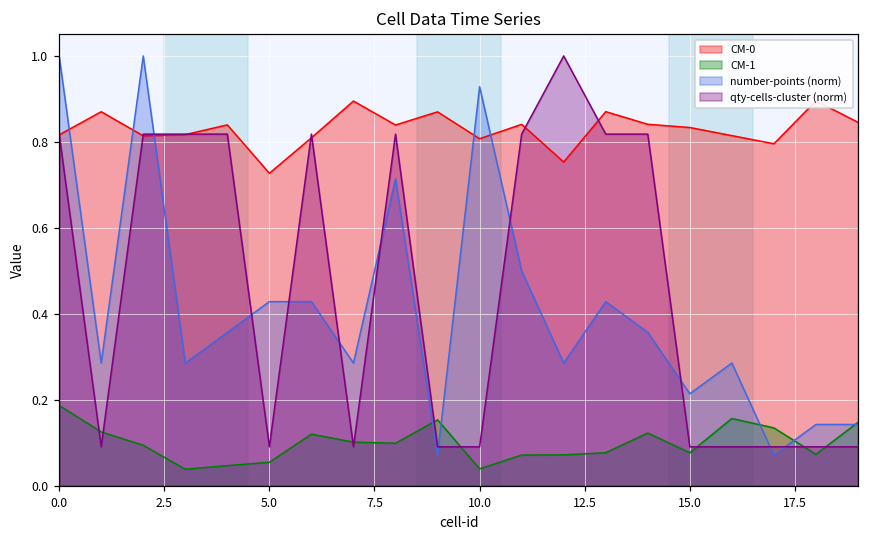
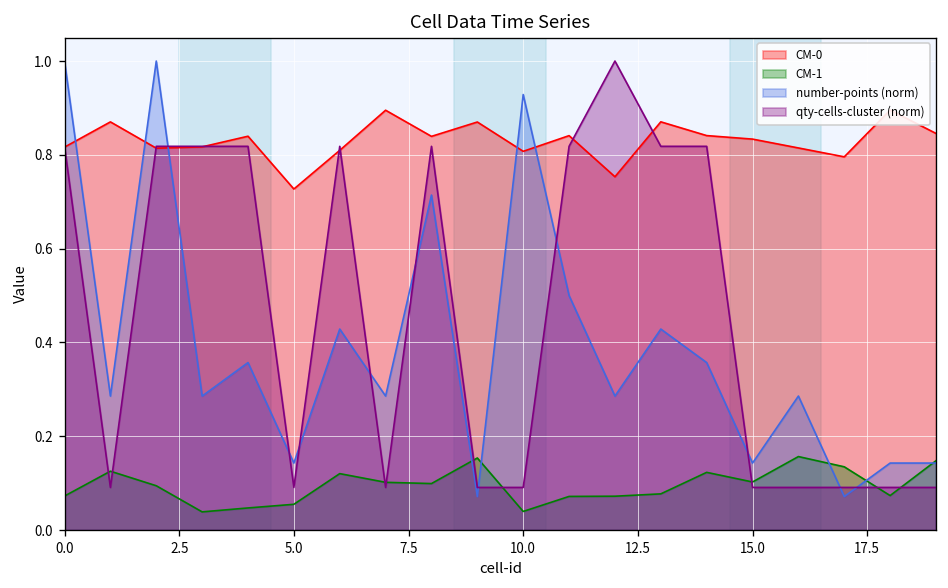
  {
    "CM-0": {
      "5.0": 0.73,
      "10.0": 0.81,
      "15.0": 0.83
    },
    "CM-1": {
-     "0.0": 0.19,
+     "0.0": 0.07,
      "5.0": 0.05,
      "10.0": 0.04,
-     "15.0": 0.08
+     "15.0": 0.10
    },
    "number-points (norm)": {
      "0.0": 1.00,
-     "5.0": 0.43,
+     "5.0": 0.14,
      "10.0": 0.93,
-     "15.0": 0.21
+     "15.0": 0.14
    },
    "qty-cells-cluster (norm)": {
      "5.0": 0.09,
      "10.0": 0.09,
      "15.0": 0.09
    }
  }
